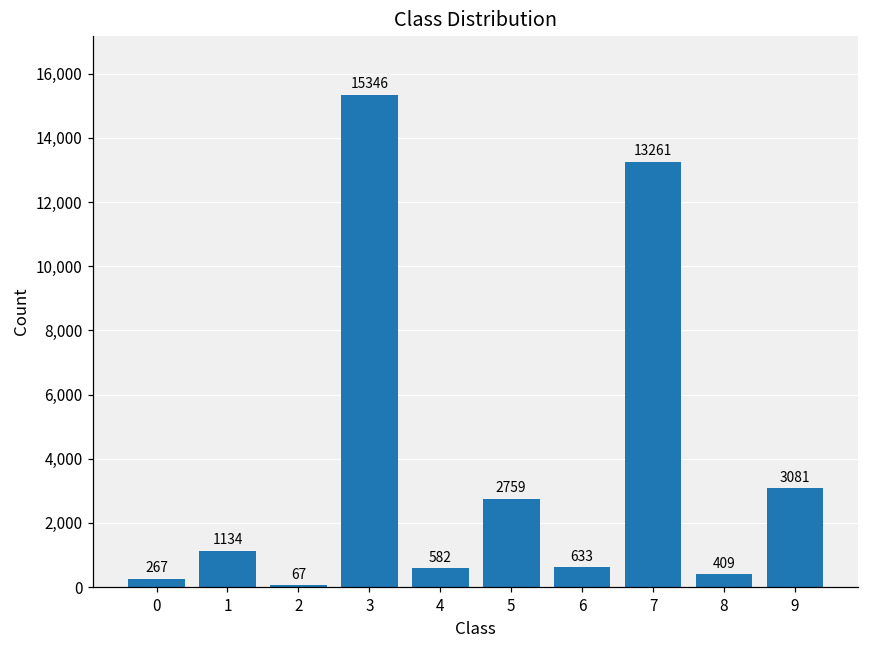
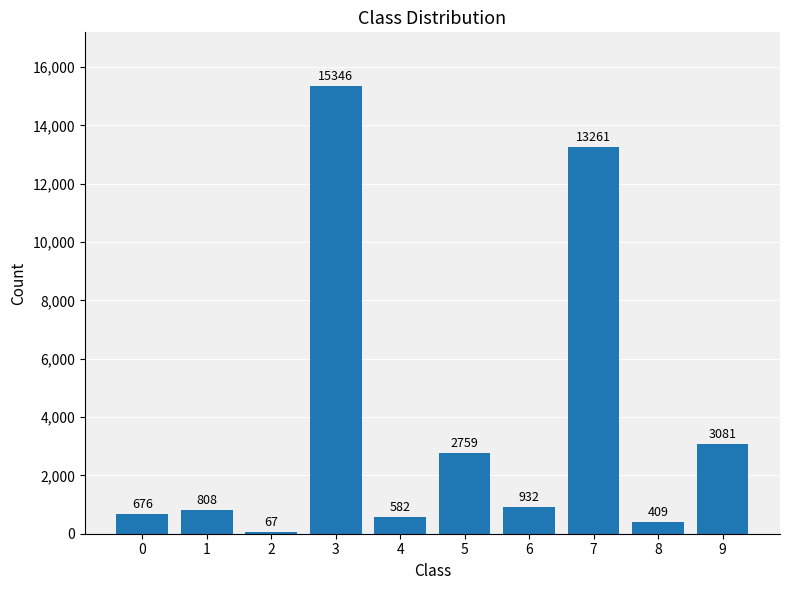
  {
-   "0": 267,
-   "1": 1134,
+   "0": 676,
+   "1": 808,
    "2": 67,
    "3": 15346,
    "4": 582,
    "5": 2759,
-   "6": 633,
+   "6": 932,
    "7": 13261,
    "8": 409,
    "9": 3081
  }
